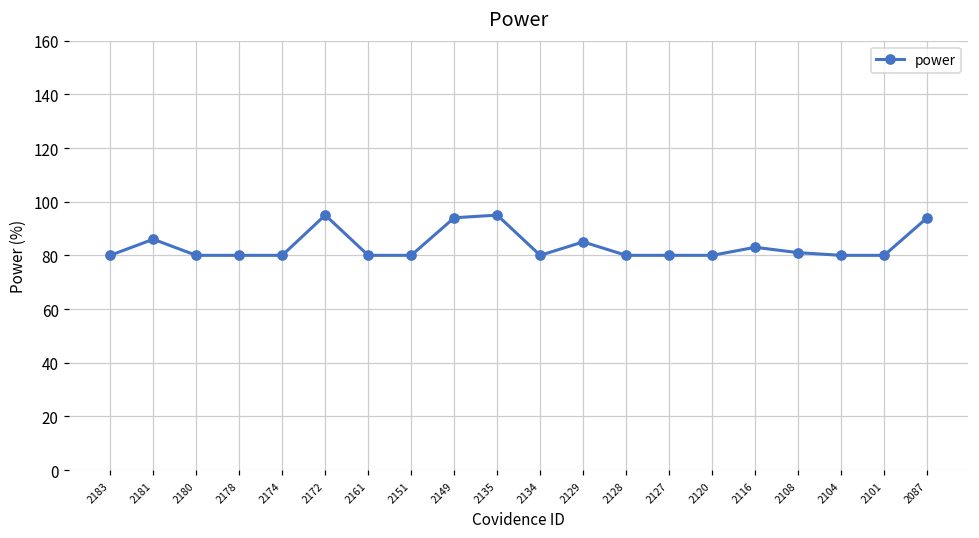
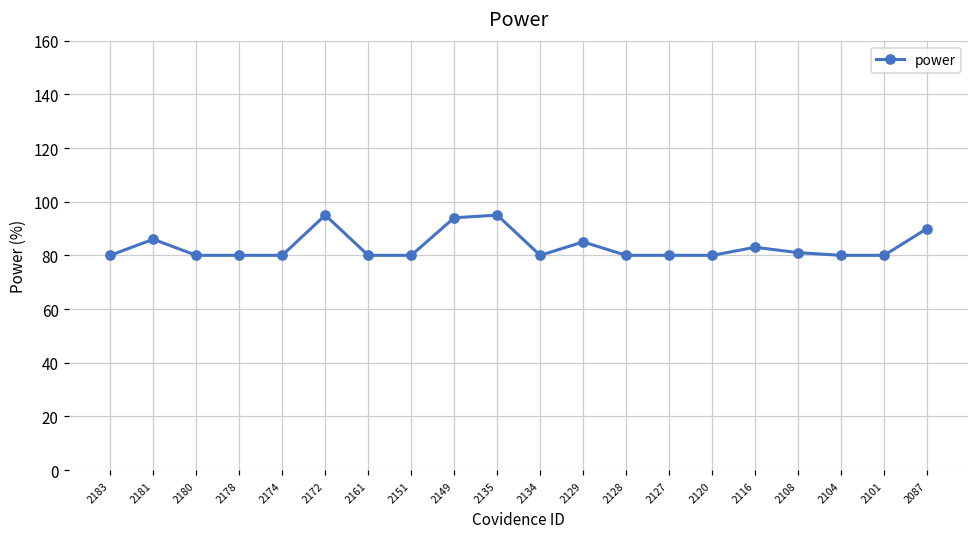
  {
    "2183": 80,
    "2181": 86,
    "2180": 80,
    "2178": 80,
    "2174": 80,
    "2172": 95,
    "2161": 80,
    "2151": 80,
    "2149": 94,
    "2135": 95,
    "2134": 80,
    "2129": 85,
    "2128": 80,
    "2127": 80,
    "2120": 80,
    "2116": 83,
    "2108": 81,
    "2104": 80,
    "2101": 80,
-   "2087": 94
+   "2087": 90
  }
